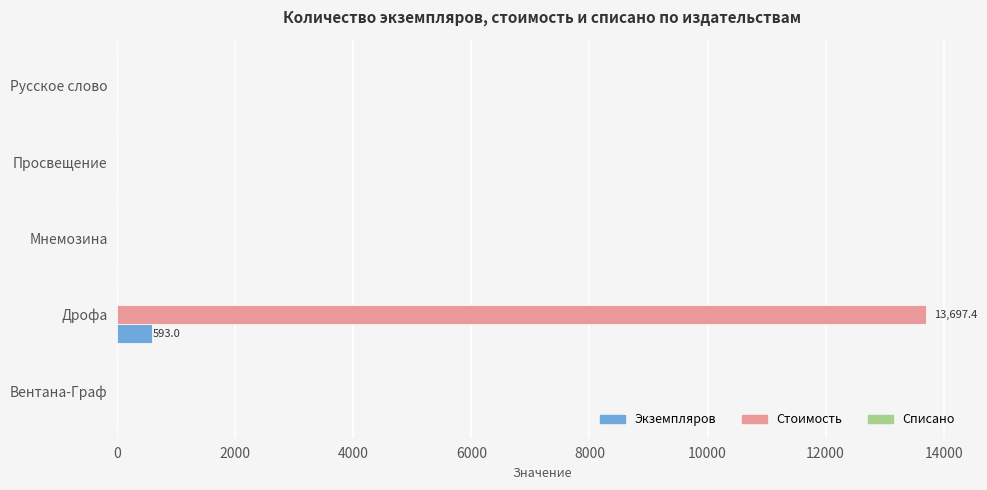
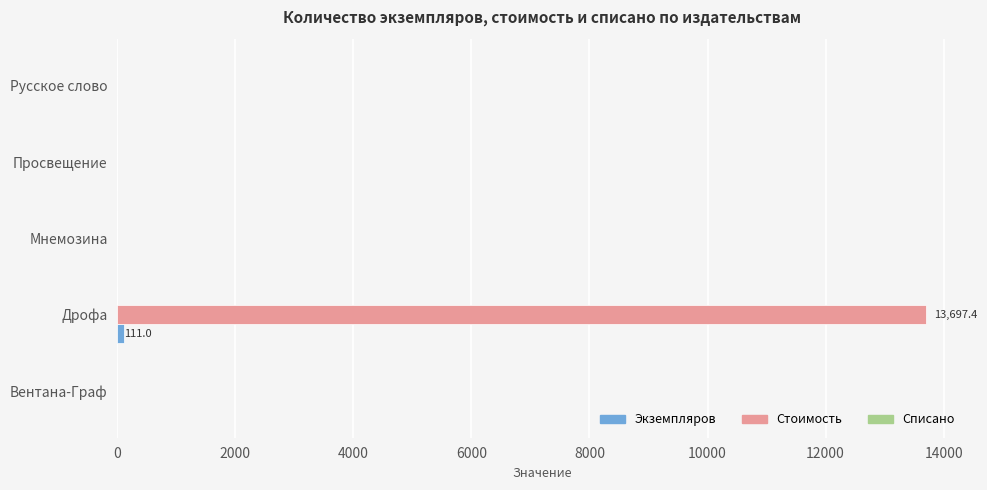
  {
    "Экземпляров": {
-     "Дрофа": "593.0"
+     "Дрофа": "111.0"
    },
    "Стоимость": {
      "Дрофа": "13,697.4"
    },
    "Списано": {
      "Русское слово": "0",
      "Просвещение": "0",
      "Мнемозина": "0",
      "Дрофа": "0",
      "Вентана-Граф": "0"
    }
  }
